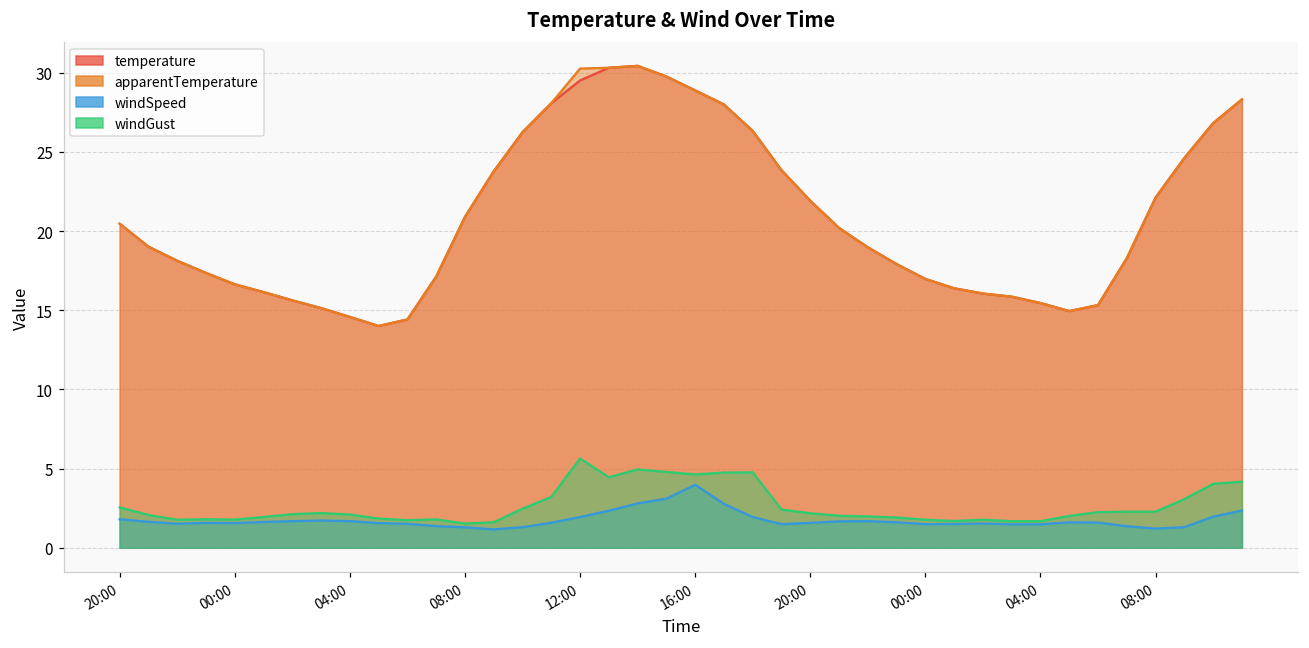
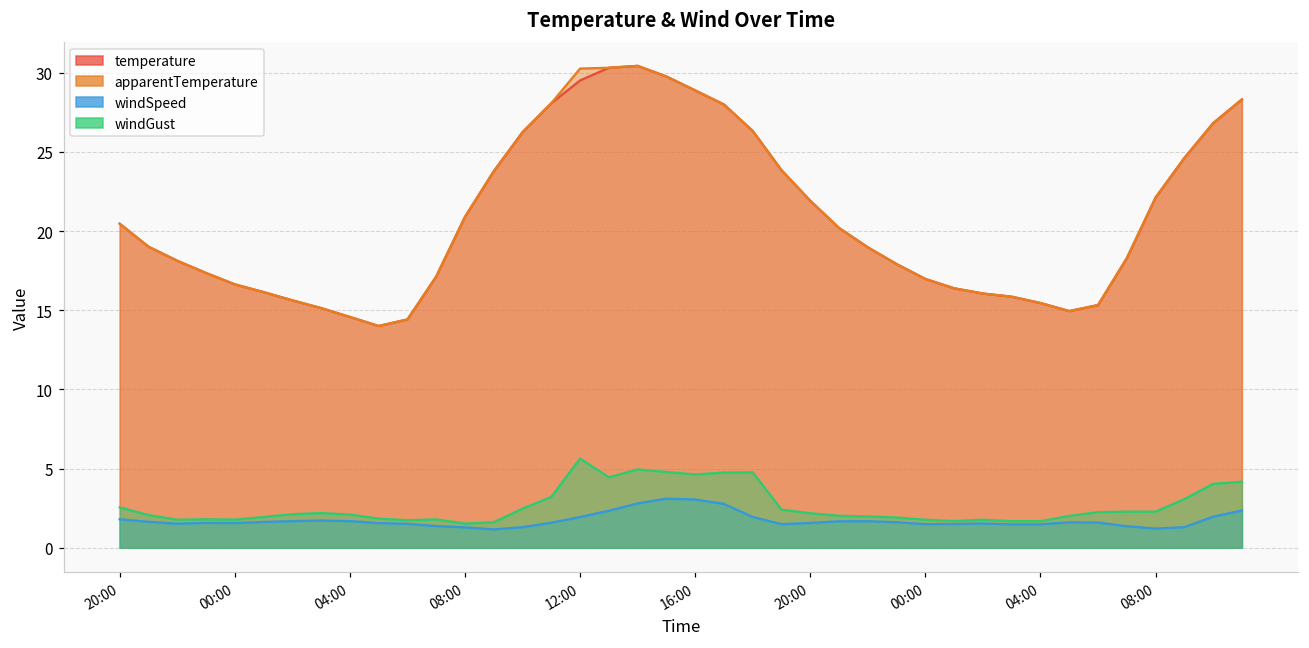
  {
    "windSpeed": {
      "12:00": 1.9,
-     "16:00": 4.0
+     "16:00": 3.1
    },
    "windGust": {
      "12:00": 5.6,
      "16:00": 4.6
    }
  }
